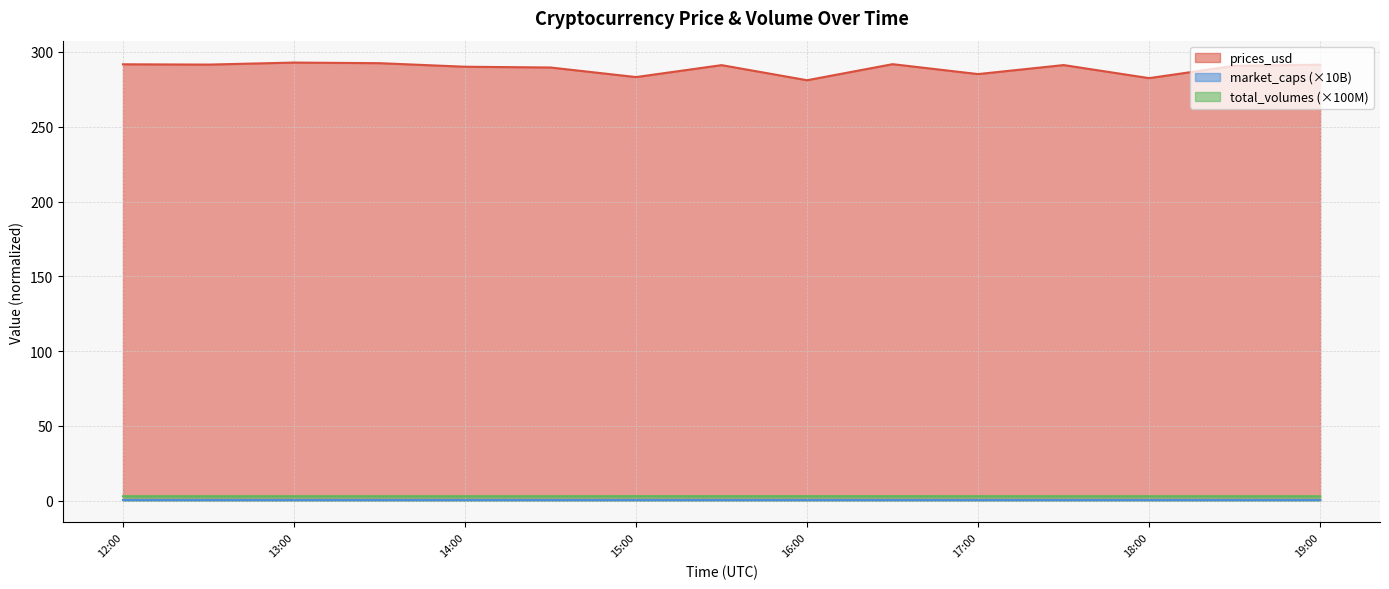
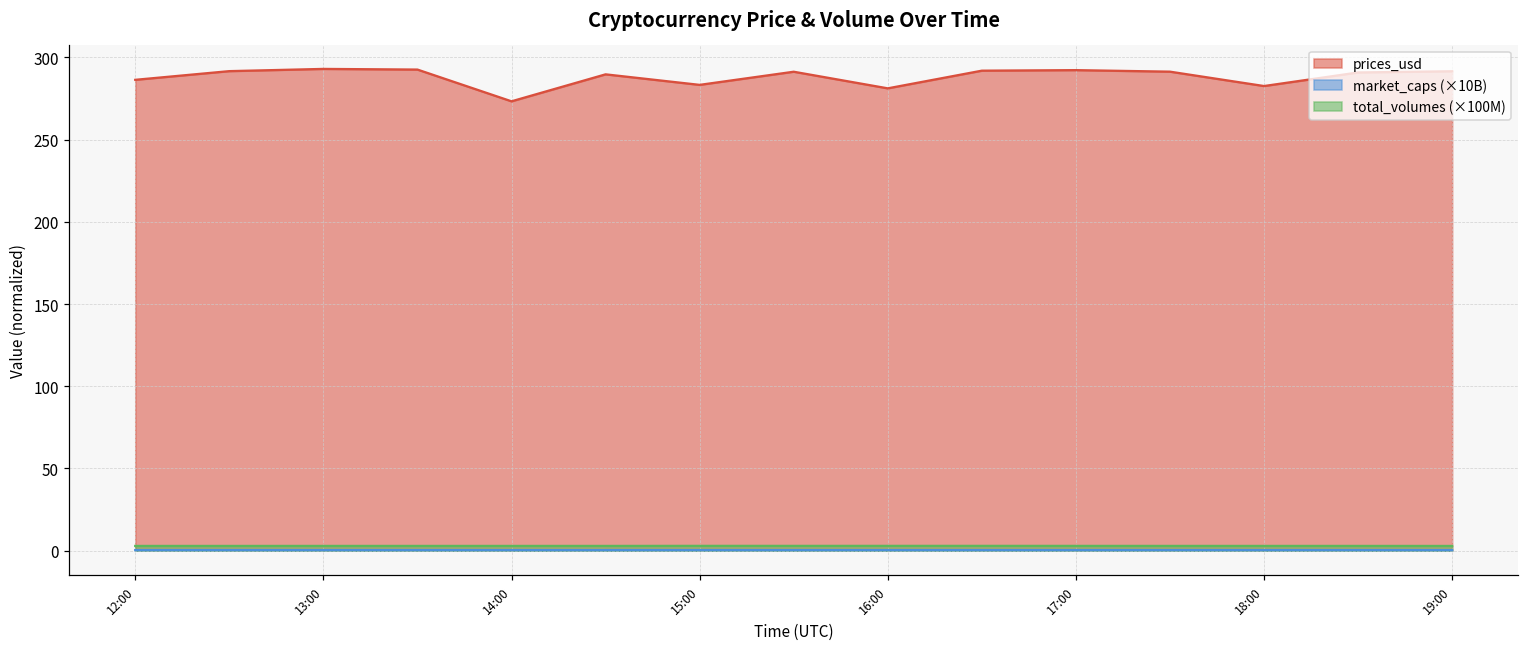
  {
    "prices_usd": {
-     "12:00": 292,
+     "12:00": 286,
      "13:00": 293,
-     "14:00": 290,
+     "14:00": 273,
      "15:00": 283,
      "16:00": 281,
-     "17:00": 285,
+     "17:00": 292,
      "18:00": 283
    },
    "market_caps (×10B)": {
      "12:00": 0,
      "13:00": 0,
      "14:00": 0,
      "15:00": 0,
      "16:00": 0,
      "17:00": 0,
      "18:00": 0,
      "19:00": 0
    },
    "total_volumes (×100M)": {
      "12:00": 3,
      "13:00": 3,
      "14:00": 3,
      "15:00": 3,
      "16:00": 3,
      "17:00": 3,
      "18:00": 3,
      "19:00": 3
    }
  }
